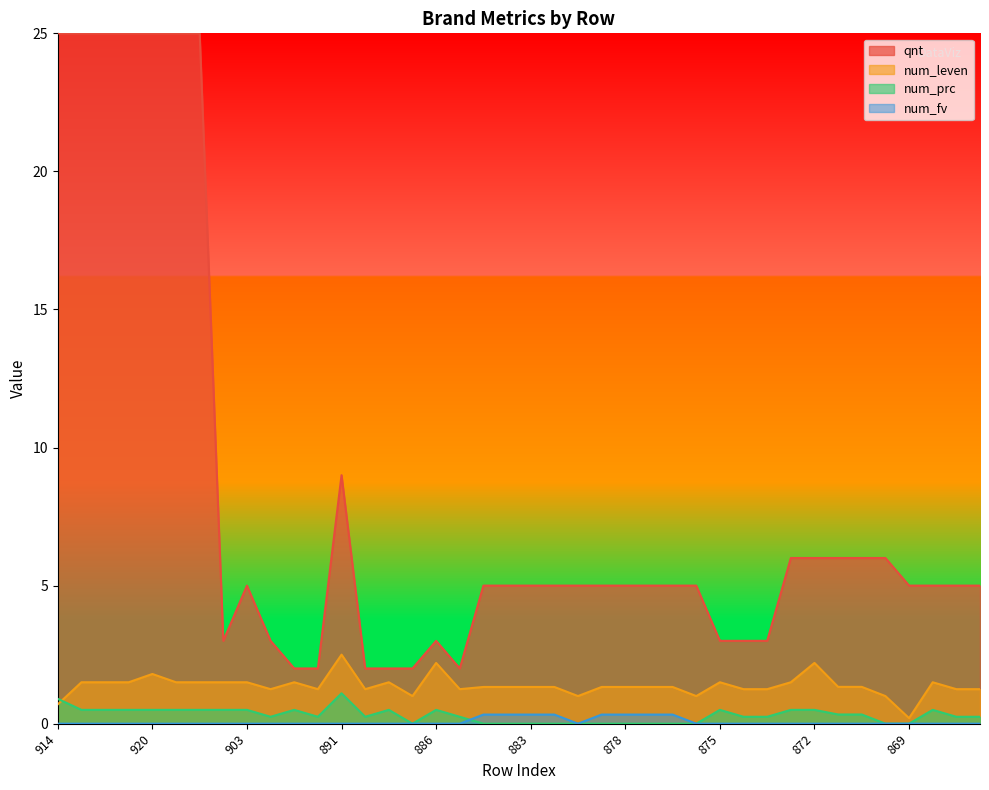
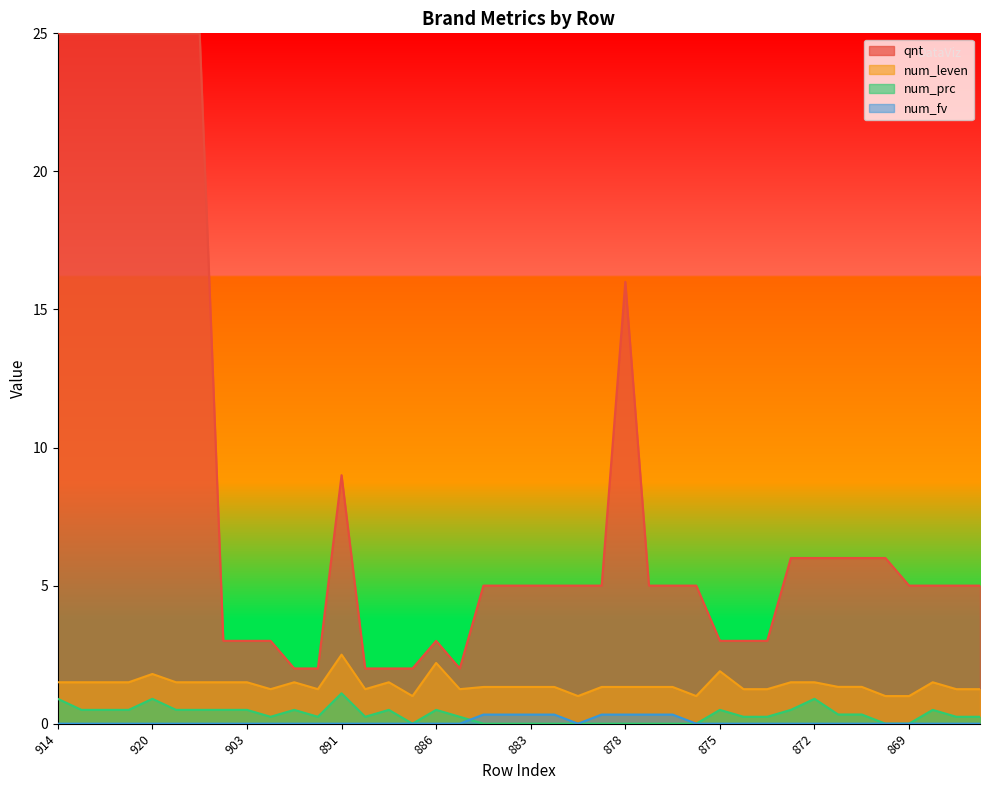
  {
    "qnt": {
      "914": 25,
      "920": 25,
-     "903": 5,
+     "903": 3,
      "891": 9,
      "886": 3,
      "883": 5,
-     "878": 5,
+     "878": 16,
      "875": 3,
      "872": 6,
      "869": 5
    },
    "num_leven": {
-     "914": 0.7,
+     "914": 1.5,
      "920": 1.8,
      "903": 1.5,
      "891": 2.5,
      "886": 2.2,
      "883": 1.3,
      "878": 1.3,
-     "875": 1.5,
-     "872": 2.2,
-     "869": 0.2
+     "875": 1.9,
+     "872": 1.5,
+     "869": 1.0
    },
    "num_prc": {
      "914": 0.9,
-     "920": 0.5,
+     "920": 0.9,
      "903": 0.5,
      "891": 1.1,
      "886": 0.5,
      "883": 0.0,
      "878": 0.0,
      "875": 0.5,
-     "872": 0.5
+     "872": 0.9
    },
    "num_fv": {
      "914": 0.0,
      "920": 0.0,
      "903": 0.0,
      "891": 0.0,
      "886": 0.0,
      "883": 0.3,
      "878": 0.3,
      "875": 0.0,
      "872": 0.0
    }
  }
